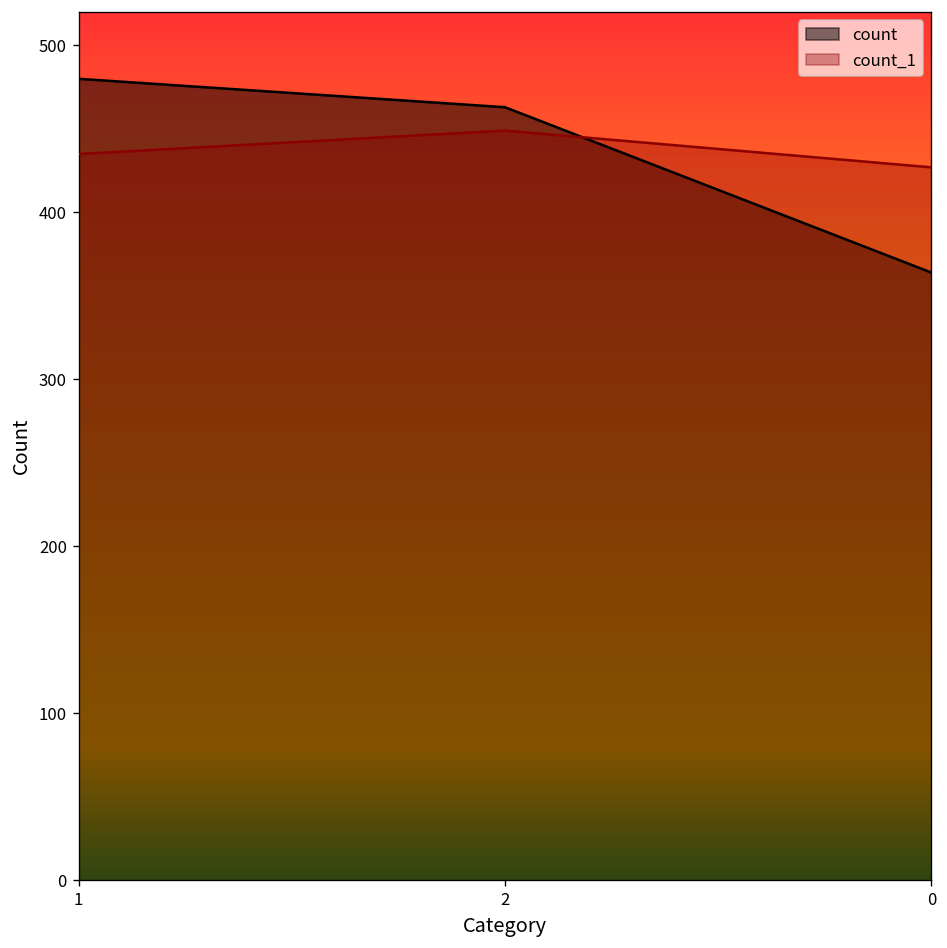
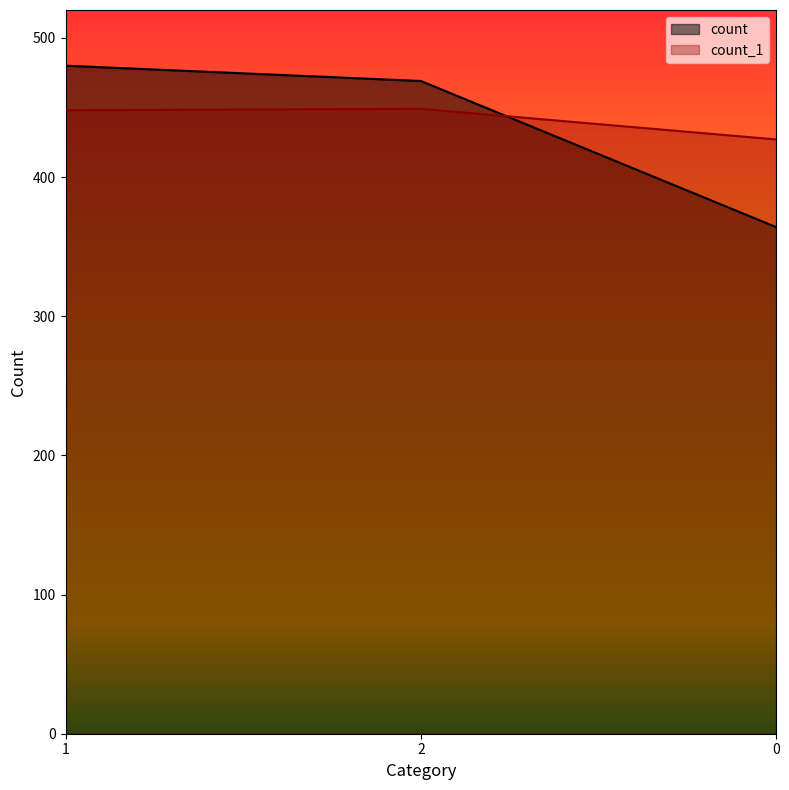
  {
    "count": {
      "1": 480,
-     "2": 463,
+     "2": 469,
      "0": 364
    },
    "count_1": {
-     "1": 435,
+     "1": 448,
      "2": 449,
      "0": 427
    }
  }
